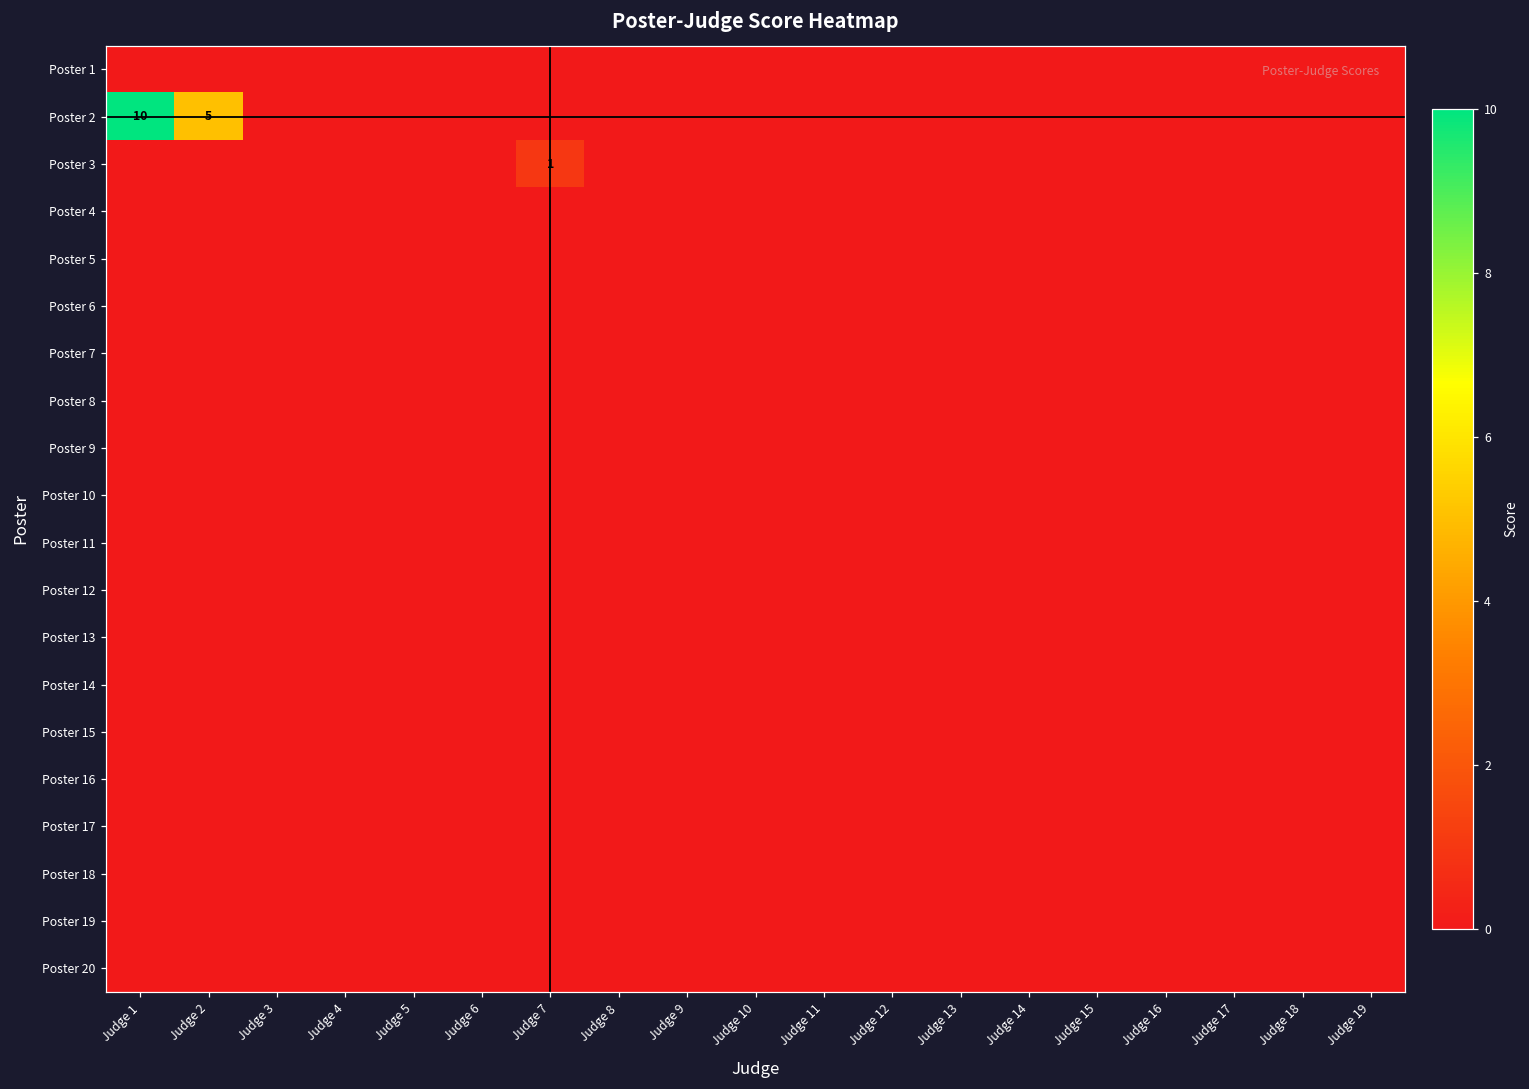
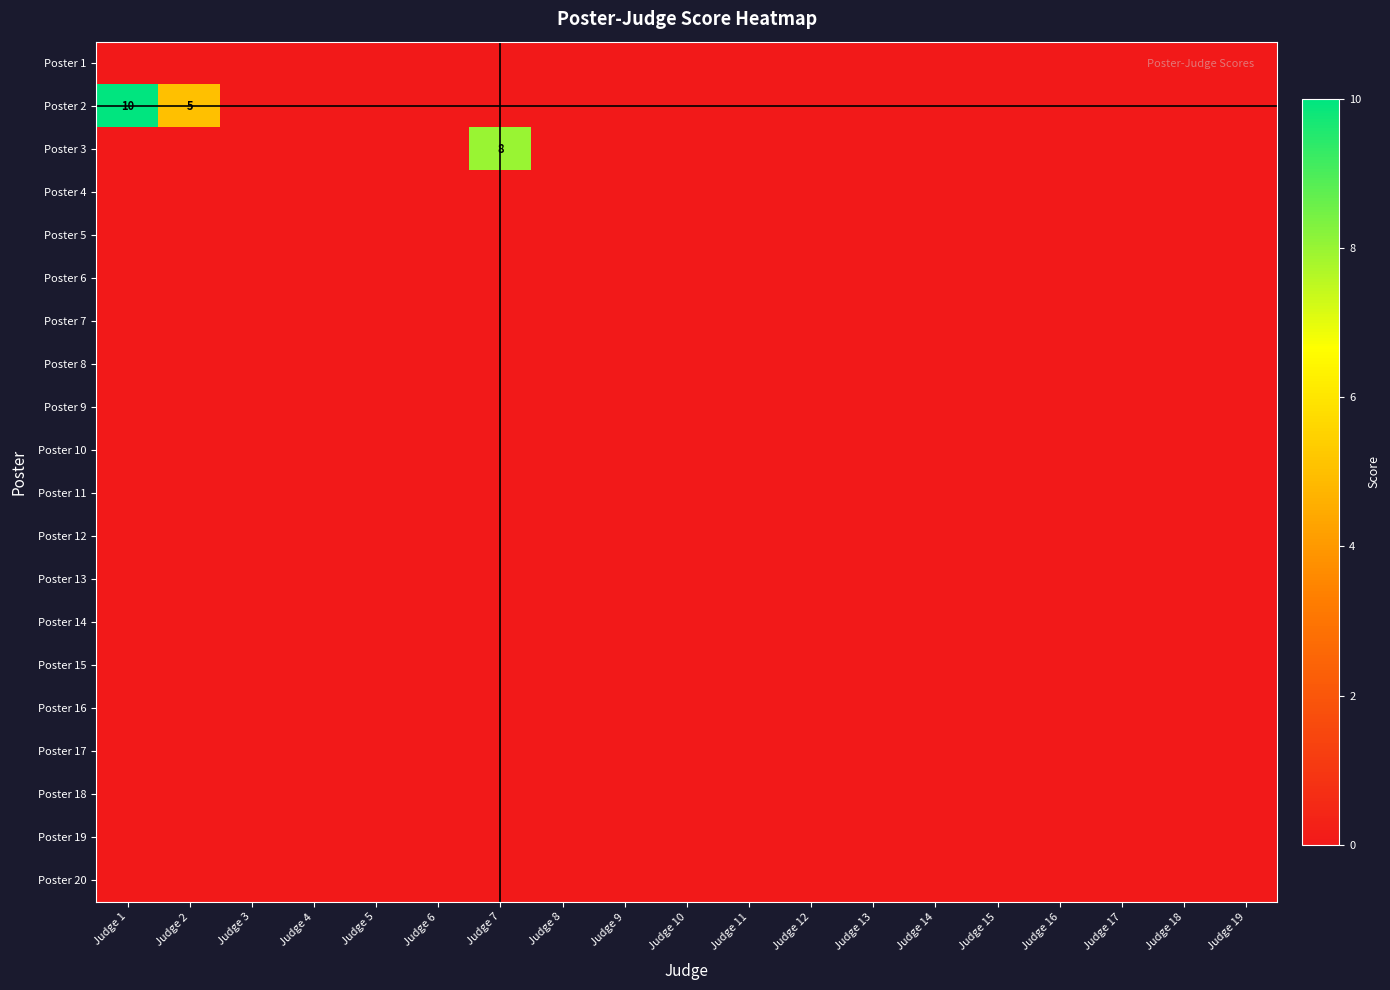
  {
    "Poster 2": {
      "Judge 1": 10,
      "Judge 2": 5
    },
    "Poster 3": {
-     "Judge 7": 1
+     "Judge 7": 8
    }
  }
